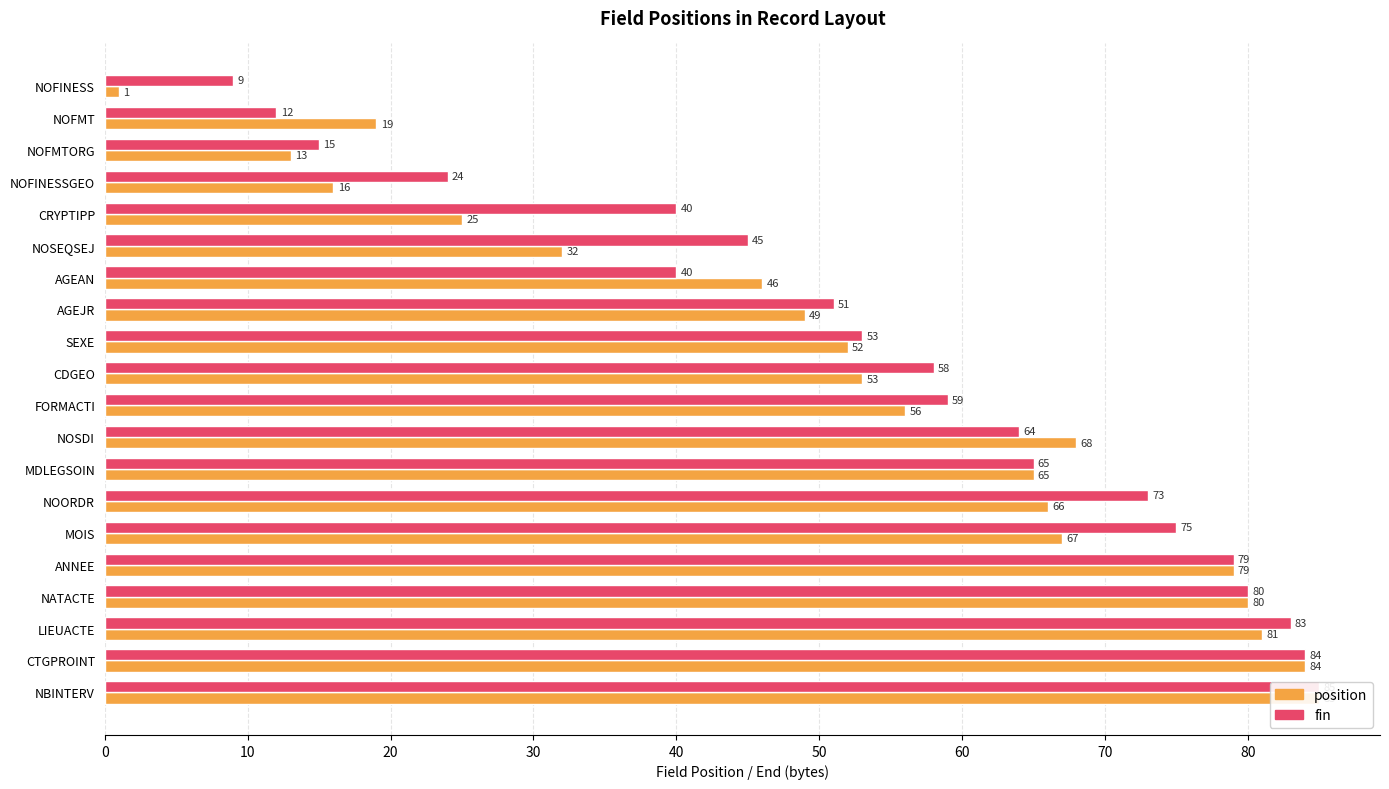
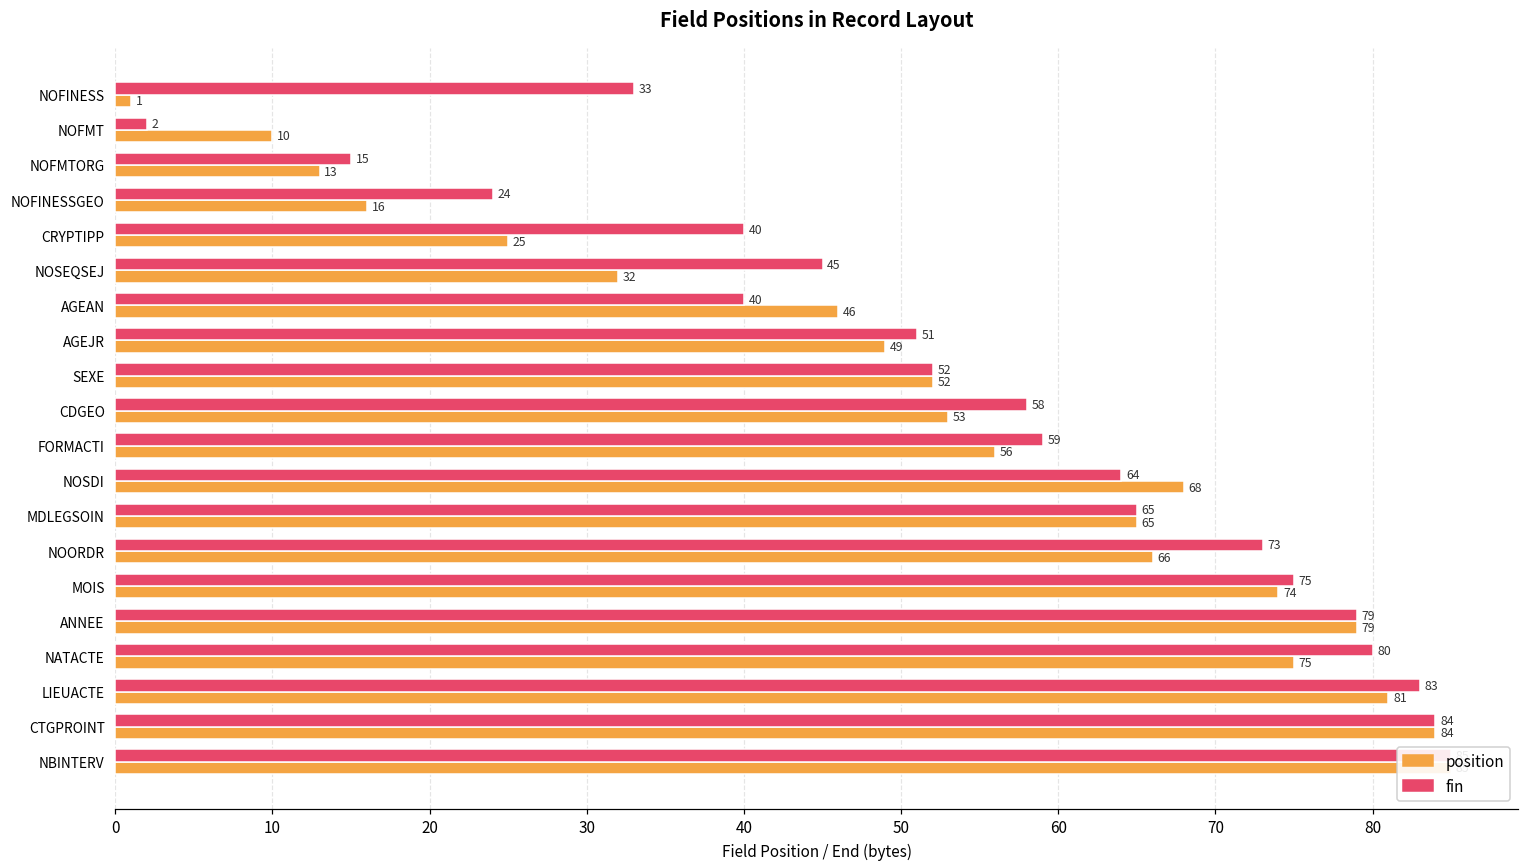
  {
    "position": {
      "NOFINESS": 1,
-     "NOFMT": 19,
+     "NOFMT": 10,
      "NOFMTORG": 13,
      "NOFINESSGEO": 16,
      "CRYPTIPP": 25,
      "NOSEQSEJ": 32,
      "AGEAN": 46,
      "AGEJR": 49,
      "SEXE": 52,
      "CDGEO": 53,
      "FORMACTI": 56,
      "NOSDI": 68,
      "MDLEGSOIN": 65,
      "NOORDR": 66,
-     "MOIS": 67,
+     "MOIS": 74,
      "ANNEE": 79,
-     "NATACTE": 80,
+     "NATACTE": 75,
      "LIEUACTE": 81,
      "CTGPROINT": 84
    },
    "fin": {
-     "NOFINESS": 9,
-     "NOFMT": 12,
+     "NOFINESS": 33,
+     "NOFMT": 2,
      "NOFMTORG": 15,
      "NOFINESSGEO": 24,
      "CRYPTIPP": 40,
      "NOSEQSEJ": 45,
      "AGEAN": 40,
      "AGEJR": 51,
-     "SEXE": 53,
+     "SEXE": 52,
      "CDGEO": 58,
      "FORMACTI": 59,
      "NOSDI": 64,
      "MDLEGSOIN": 65,
      "NOORDR": 73,
      "MOIS": 75,
      "ANNEE": 79,
      "NATACTE": 80,
      "LIEUACTE": 83,
      "CTGPROINT": 84
    }
  }
